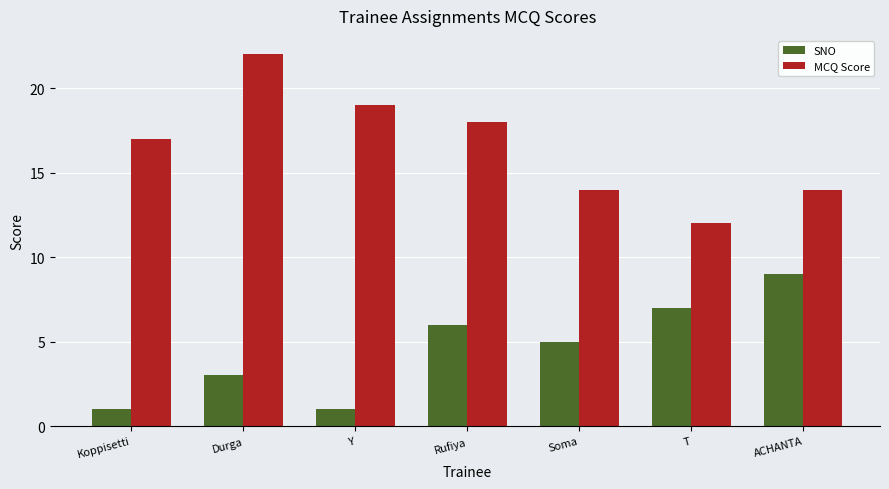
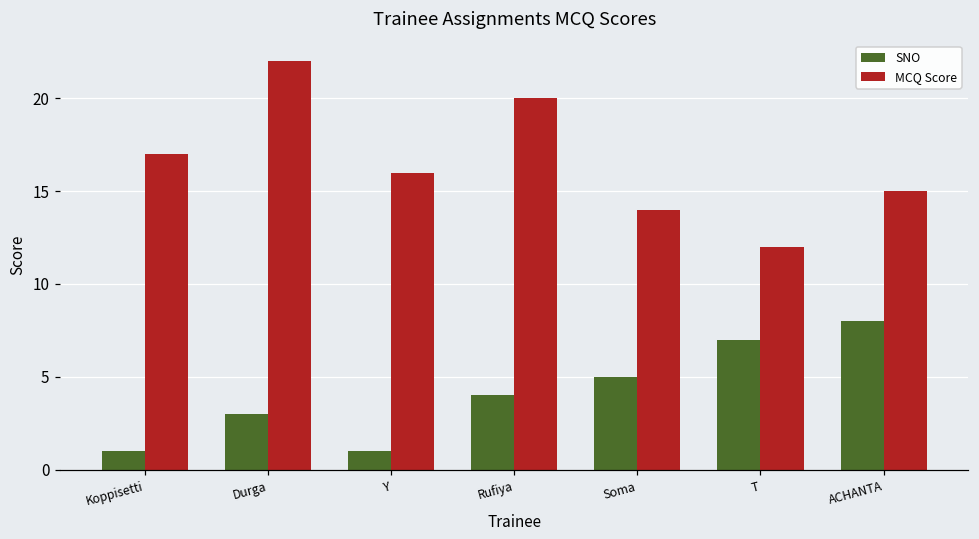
  {
    "SNO": {
      "Koppisetti": 1,
      "Durga": 3,
      "Y": 1,
-     "Rufiya": 6,
+     "Rufiya": 4,
      "Soma": 5,
      "T": 7,
-     "ACHANTA": 9
+     "ACHANTA": 8
    },
    "MCQ Score": {
      "Koppisetti": 17,
      "Durga": 22,
-     "Y": 19,
-     "Rufiya": 18,
+     "Y": 16,
+     "Rufiya": 20,
      "Soma": 14,
      "T": 12,
-     "ACHANTA": 14
+     "ACHANTA": 15
    }
  }
